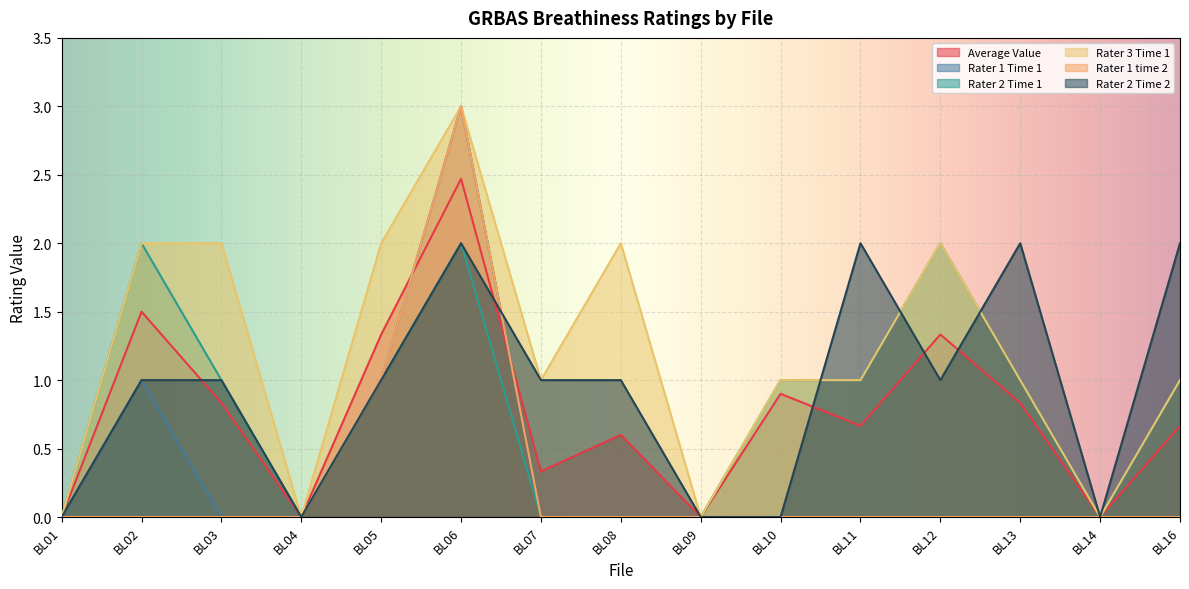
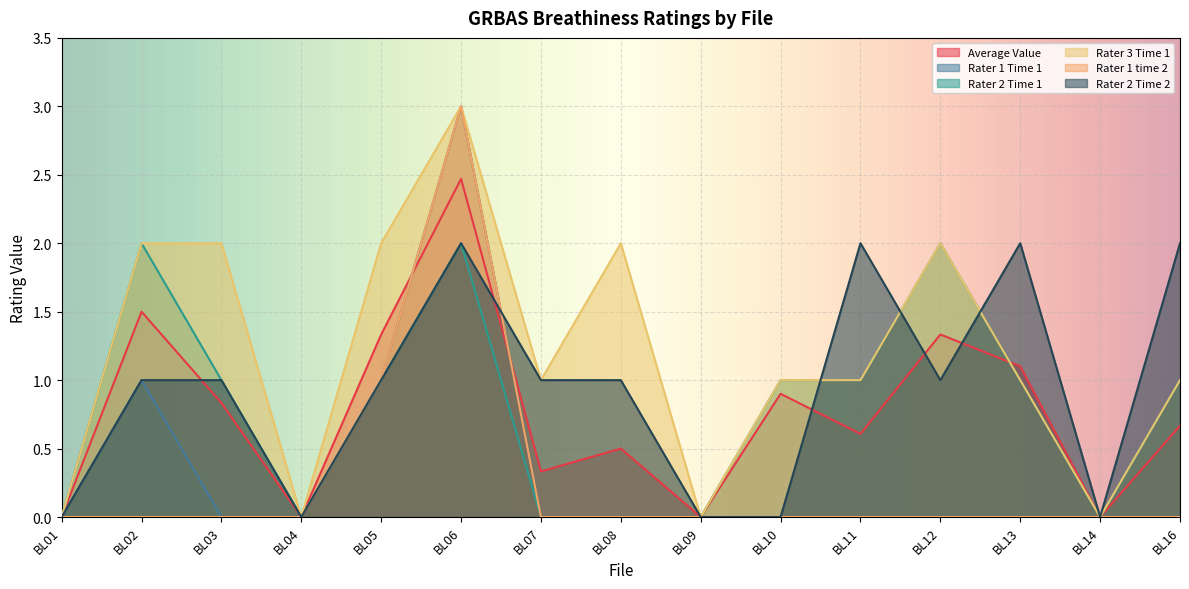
  {
    "Average Value": {
      "BL02": 1.50,
      "BL03": 0.83,
      "BL05": 1.33,
      "BL06": 2.47,
      "BL07": 0.33,
-     "BL08": 0.6,
+     "BL08": 0.5,
      "BL10": 0.90,
-     "BL11": 0.67,
+     "BL11": 0.61,
      "BL12": 1.33,
-     "BL13": 0.83,
+     "BL13": 1.10,
      "BL16": 0.67
    },
    "Rater 2 Time 2": {
      "BL08": 1.00,
      "BL11": 2.00,
      "BL12": 1.00,
      "BL13": 2.00,
      "BL16": 2.00
    }
  }
